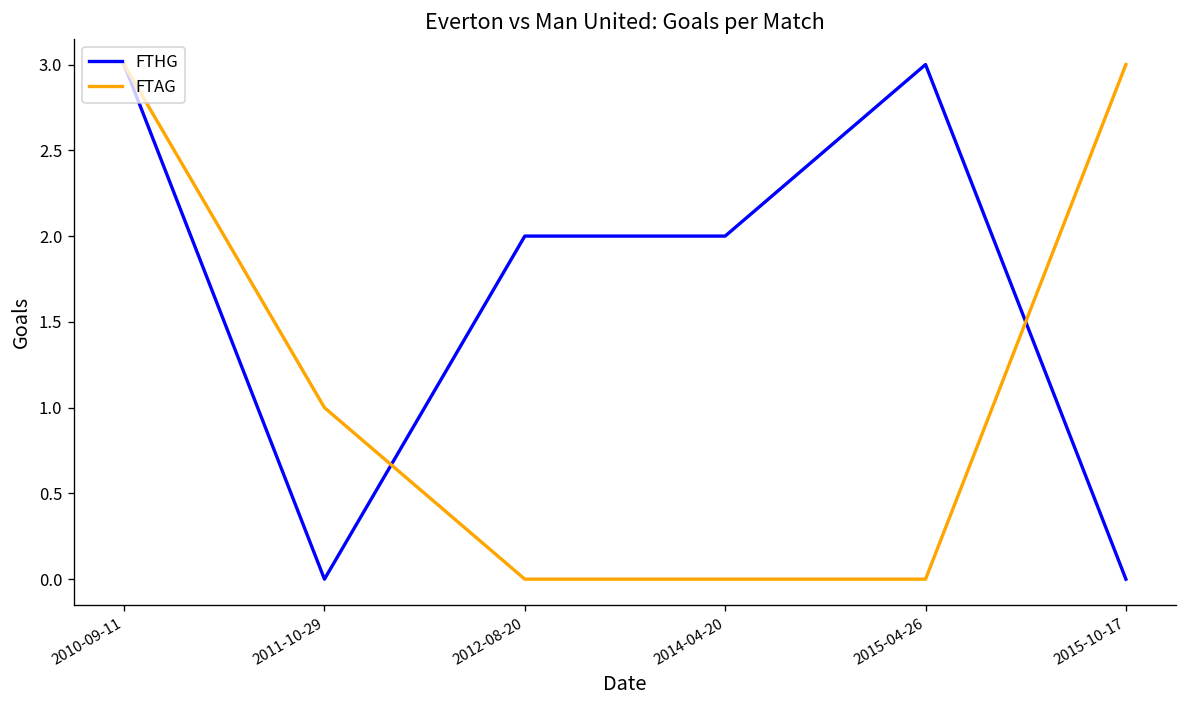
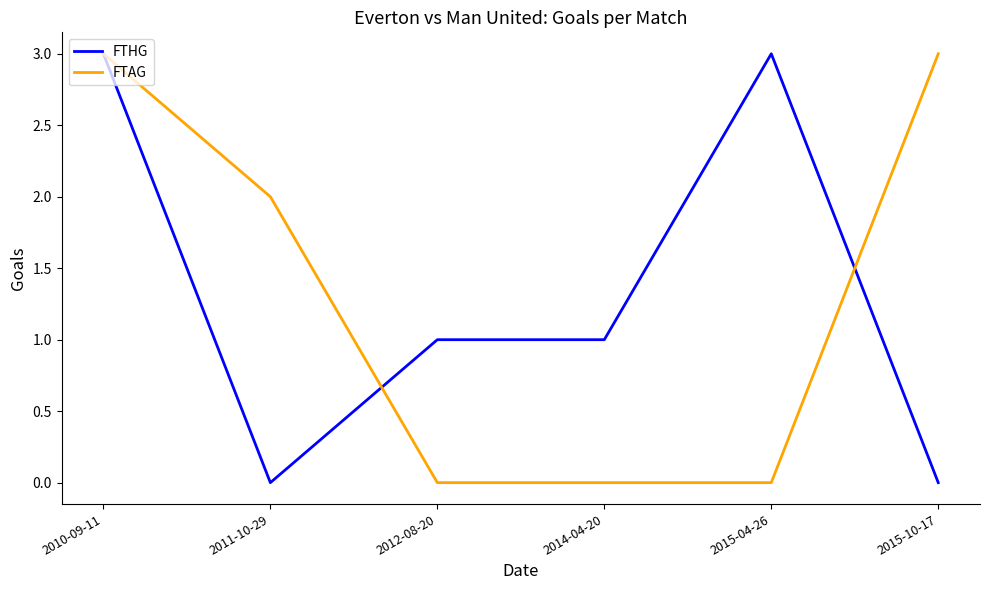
  {
    "FTHG": {
      "2011-10-29": 0,
-     "2012-08-20": 2,
-     "2014-04-20": 2,
+     "2012-08-20": 1,
+     "2014-04-20": 1,
      "2015-04-26": 3,
      "2015-10-17": 0
    },
    "FTAG": {
-     "2011-10-29": 1,
+     "2011-10-29": 2,
      "2012-08-20": 0,
      "2014-04-20": 0,
      "2015-04-26": 0,
      "2015-10-17": 3
    }
  }
